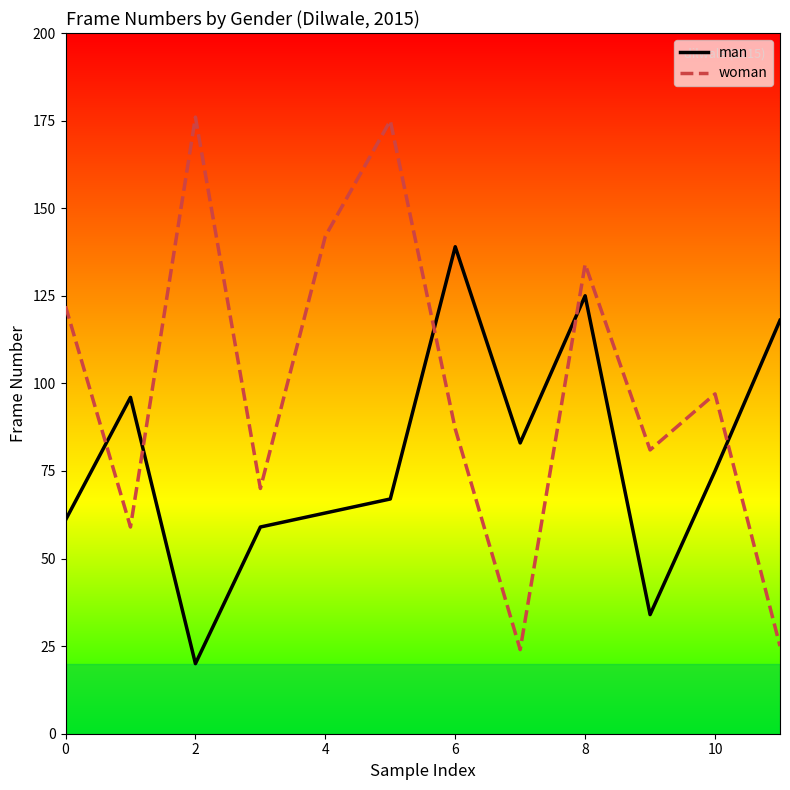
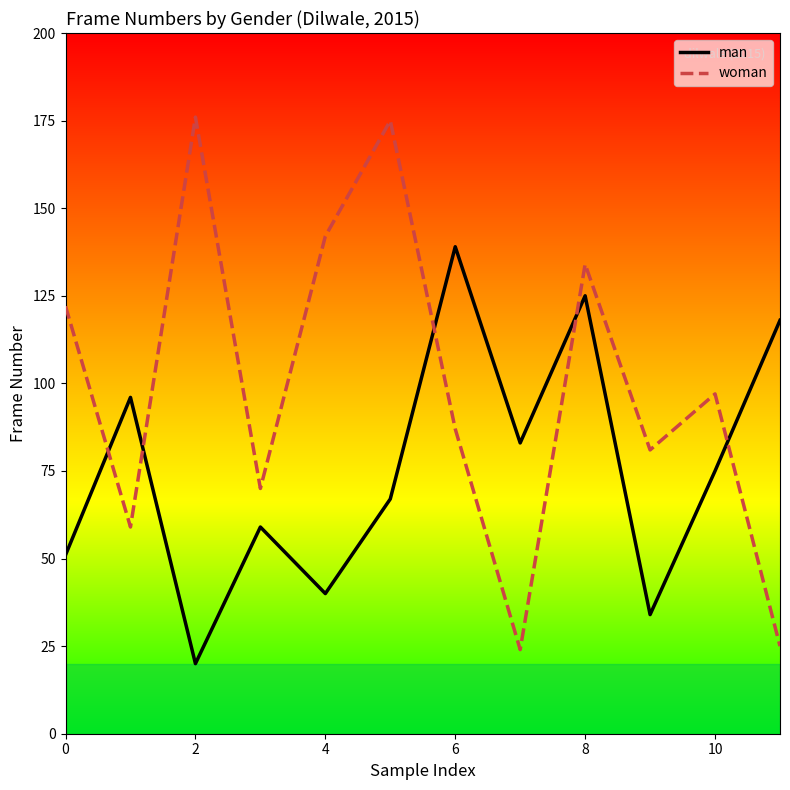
  {
    "man": {
-     "0": 61,
-     "4": 63,
+     "0": 51,
+     "4": 40,
      "6": 139,
      "8": 125,
      "10": 75
    },
    "woman": {
      "0": 122,
      "2": 176,
      "4": 142,
      "6": 87,
      "8": 134,
      "10": 97
    }
  }
